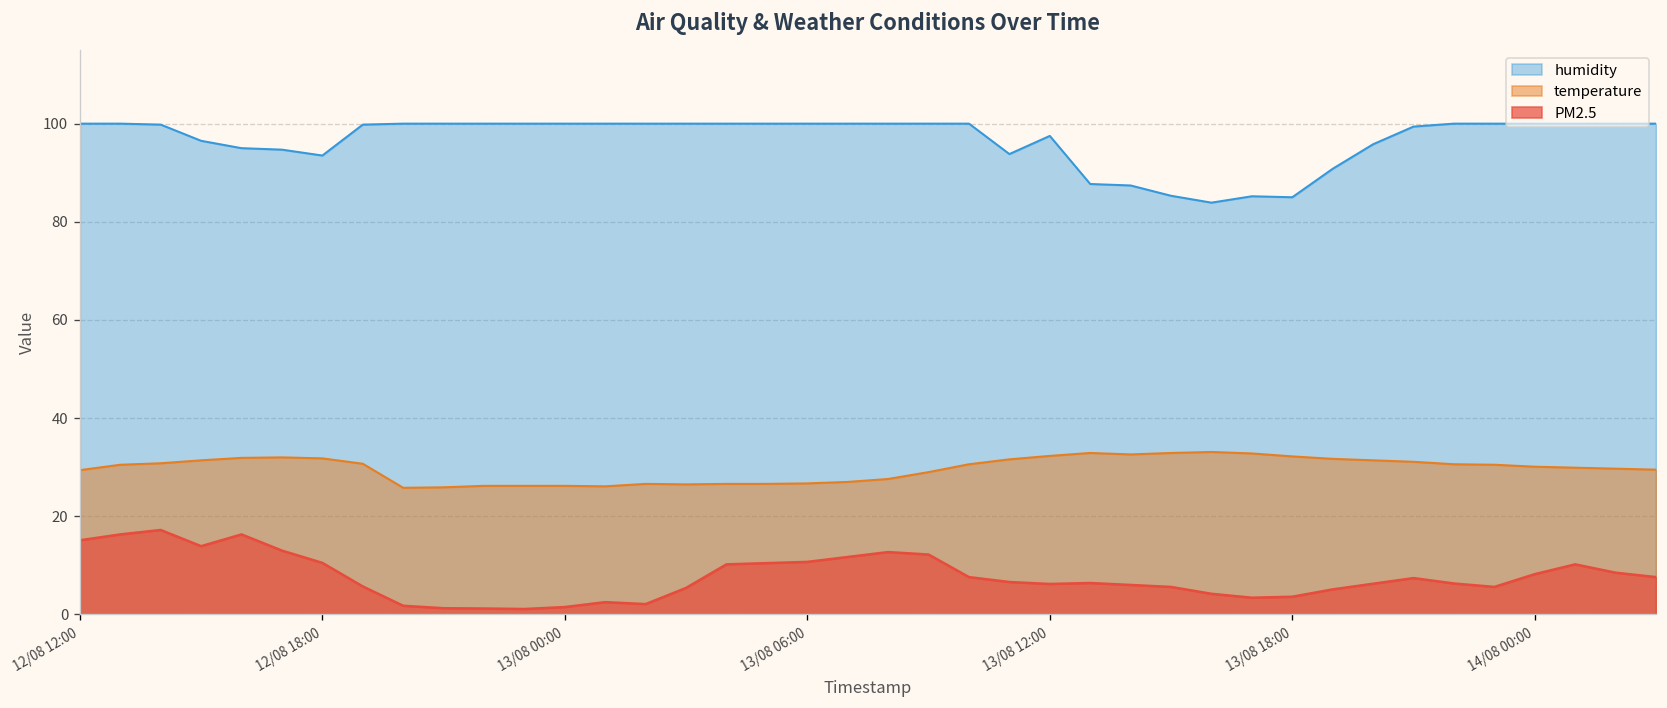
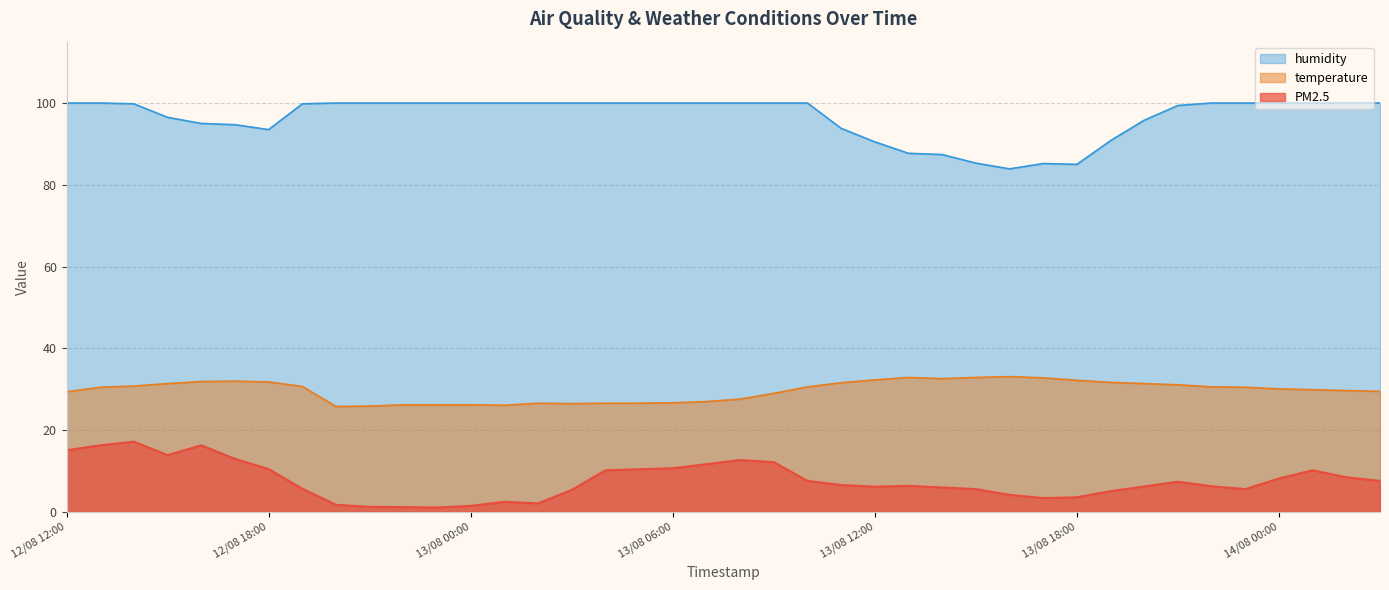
  {
    "humidity": {
      "12/08 12:00": 100,
      "12/08 18:00": 94,
      "13/08 00:00": 100,
      "13/08 06:00": 100,
-     "13/08 12:00": 98,
+     "13/08 12:00": 91,
      "13/08 18:00": 85
    }
  }
